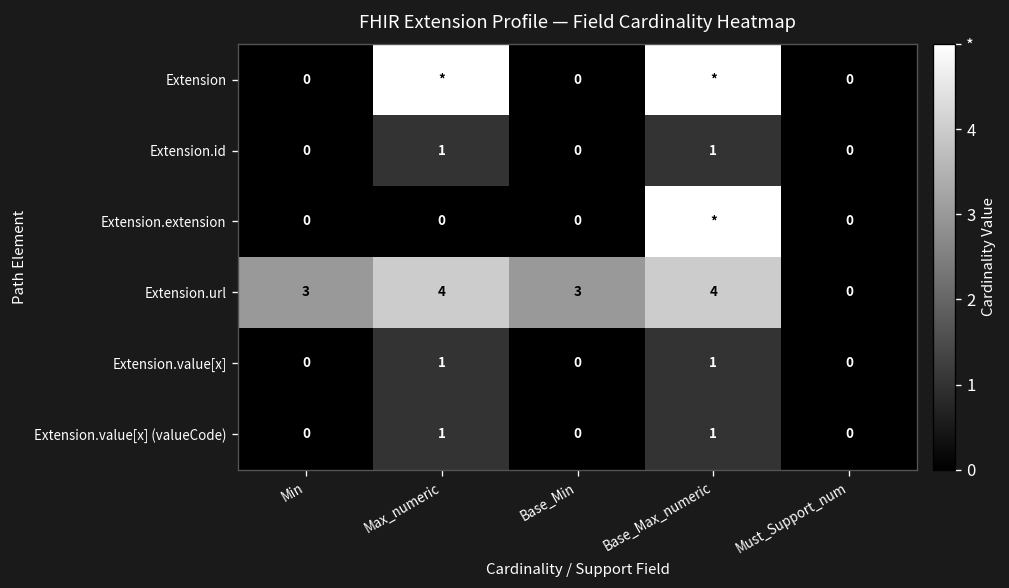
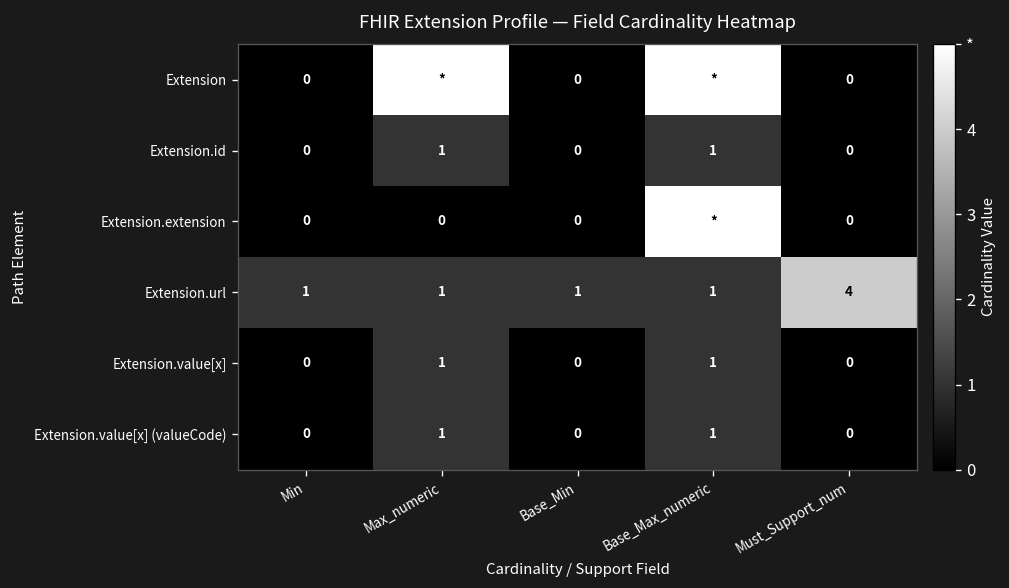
  {
    "Extension": {
      "Min": 0,
      "Base_Min": 0,
      "Must_Support_num": 0
    },
    "Extension.id": {
      "Min": 0,
      "Max_numeric": 1,
      "Base_Min": 0,
      "Base_Max_numeric": 1,
      "Must_Support_num": 0
    },
    "Extension.extension": {
      "Min": 0,
      "Max_numeric": 0,
      "Base_Min": 0,
      "Must_Support_num": 0
    },
    "Extension.url": {
-     "Min": 3,
-     "Max_numeric": 4,
-     "Base_Min": 3,
-     "Base_Max_numeric": 4,
-     "Must_Support_num": 0
+     "Min": 1,
+     "Max_numeric": 1,
+     "Base_Min": 1,
+     "Base_Max_numeric": 1,
+     "Must_Support_num": 4
    },
    "Extension.value[x]": {
      "Min": 0,
      "Max_numeric": 1,
      "Base_Min": 0,
      "Base_Max_numeric": 1,
      "Must_Support_num": 0
    },
    "Extension.value[x] (valueCode)": {
      "Min": 0,
      "Max_numeric": 1,
      "Base_Min": 0,
      "Base_Max_numeric": 1,
      "Must_Support_num": 0
    }
  }
